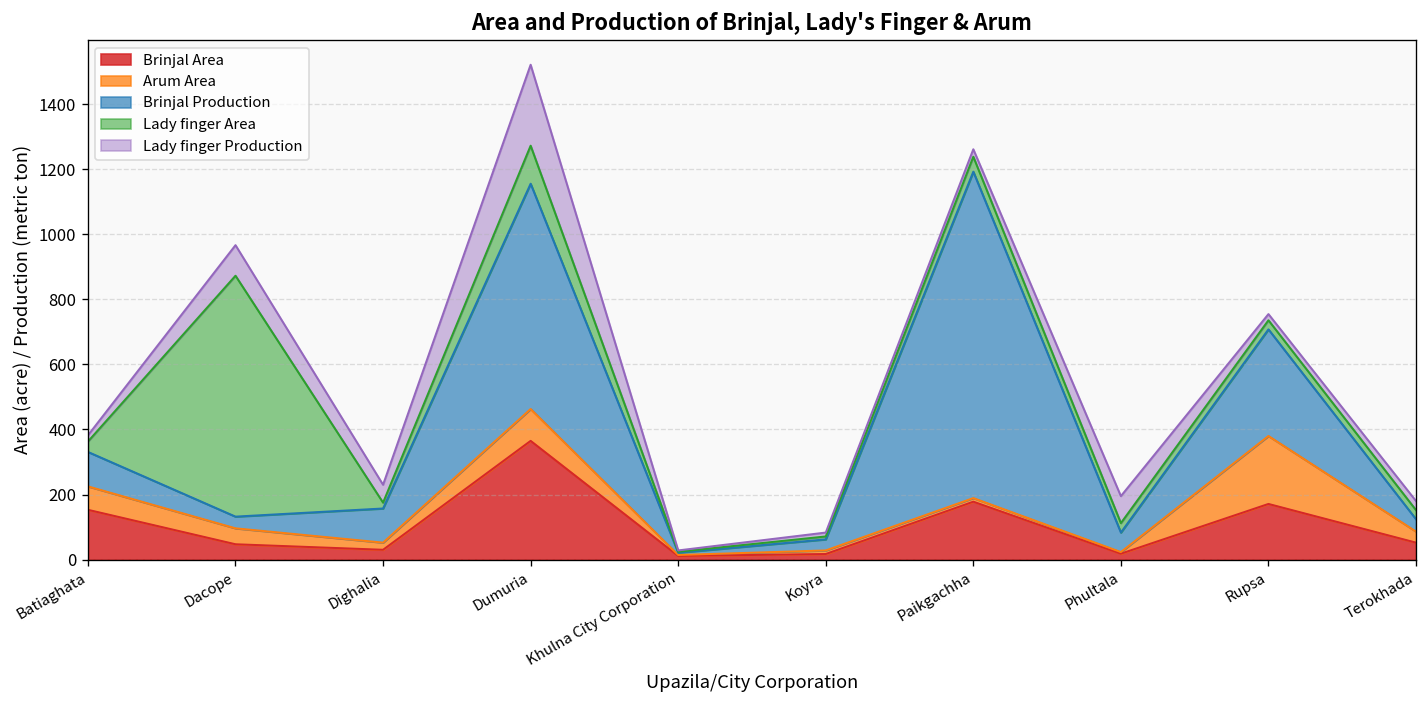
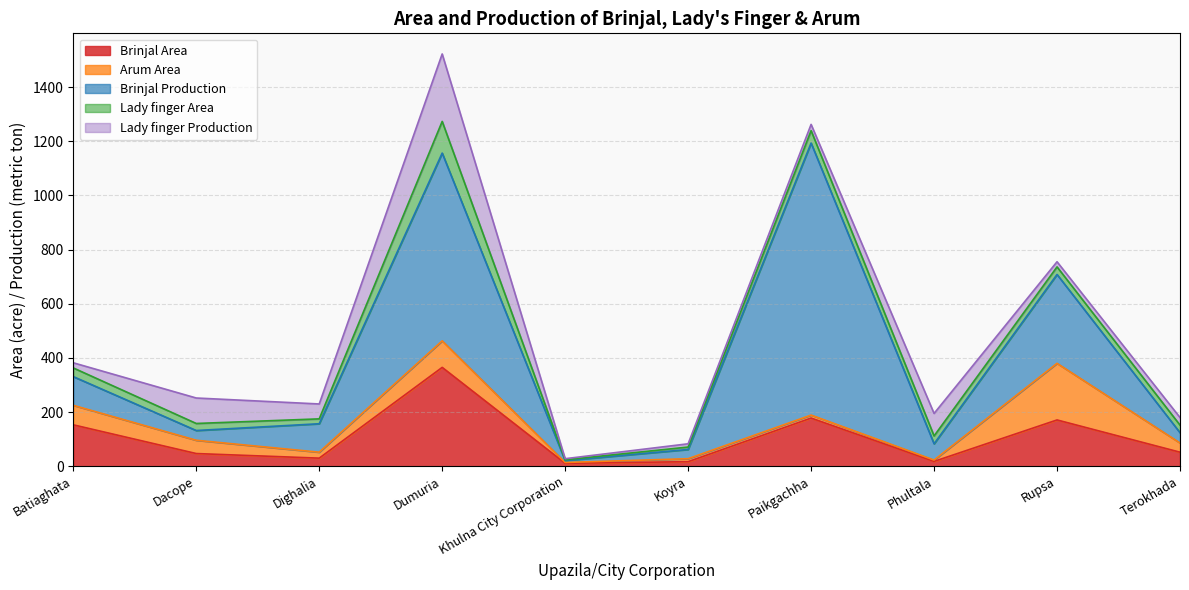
  {
    "Brinjal Area": {
      "Batiaghata": 150,
      "Dacope": 50,
      "Dighalia": 30,
      "Dumuria": 370,
      "Koyra": 20,
      "Paikgachha": 180,
      "Rupsa": 170,
      "Terokhada": 50
    },
    "Arum Area": {
      "Batiaghata": 70,
      "Dacope": 50,
      "Dighalia": 20,
      "Dumuria": 100,
      "Koyra": 10,
      "Paikgachha": 10,
      "Rupsa": 210,
      "Terokhada": 30
    },
    "Brinjal Production": {
      "Batiaghata": 110,
      "Dacope": 40,
      "Dighalia": 110,
      "Dumuria": 690,
      "Paikgachha": 1000,
      "Phultala": 60,
      "Rupsa": 330,
      "Terokhada": 40
    },
    "Lady finger Area": {
      "Batiaghata": 30,
-     "Dacope": 740,
+     "Dacope": 30,
      "Dighalia": 20,
      "Dumuria": 120,
      "Paikgachha": 50,
      "Phultala": 30,
      "Rupsa": 30,
      "Terokhada": 30
    },
    "Lady finger Production": {
      "Batiaghata": 20,
      "Dacope": 90,
      "Dighalia": 60,
      "Dumuria": 250,
      "Koyra": 10,
      "Paikgachha": 20,
      "Phultala": 80,
      "Rupsa": 20,
      "Terokhada": 30
    }
  }
